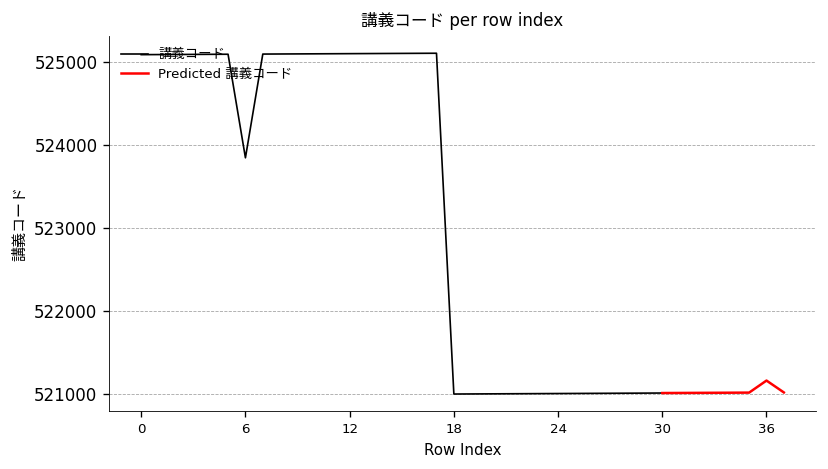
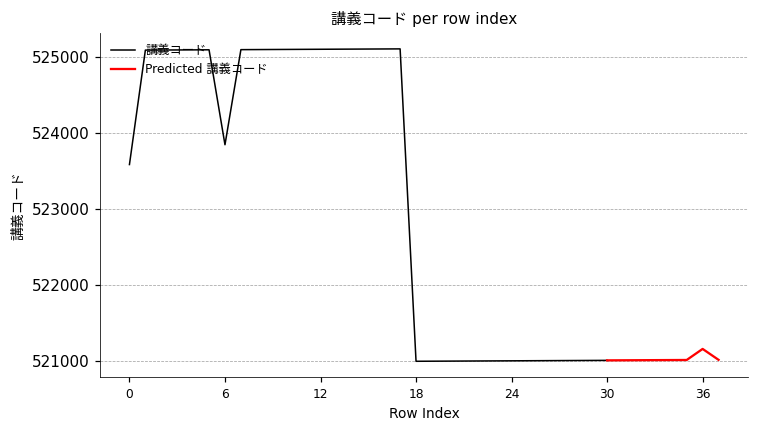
  {
    "講義コード": {
-     "0": 525100,
+     "0": 523600,
      "6": 523800,
      "12": 525100,
      "18": 521000,
      "24": 521000
    },
    "Predicted 講義コード": {
      "36": 521200
    }
  }
